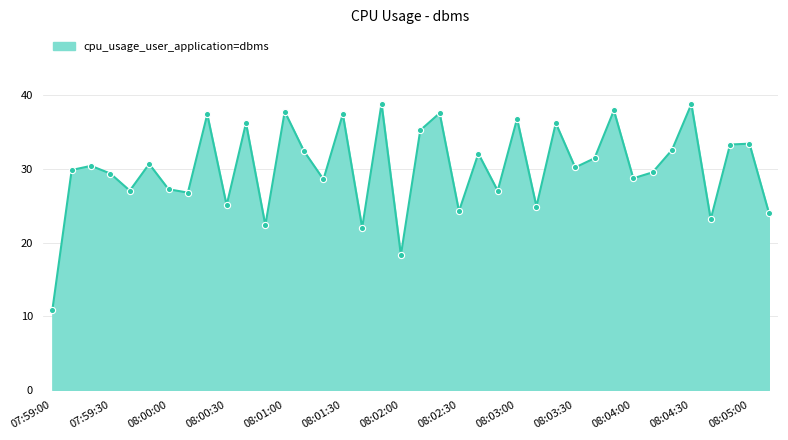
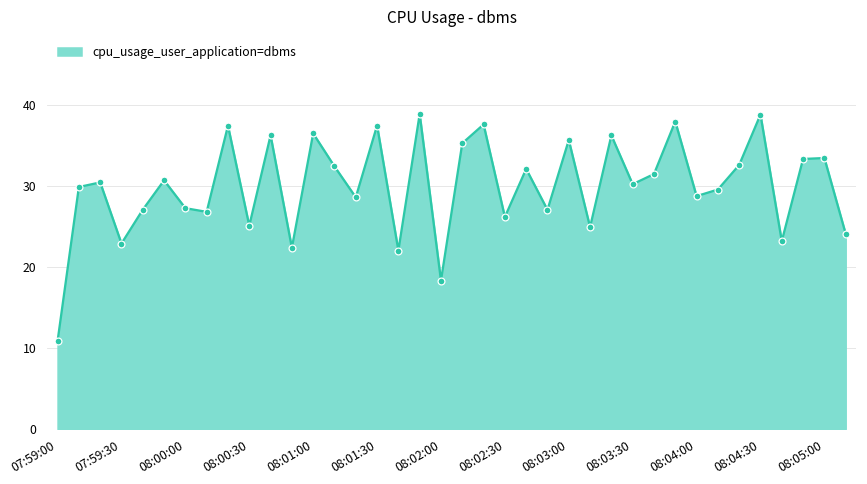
  {
    "07:59:00": 11,
-   "07:59:30": 29,
+   "07:59:30": 23,
    "08:00:00": 27,
    "08:00:30": 25,
-   "08:01:00": 38,
+   "08:01:00": 36,
    "08:01:30": 37,
    "08:02:00": 18,
-   "08:02:30": 24,
-   "08:03:00": 37,
+   "08:02:30": 26,
+   "08:03:00": 36,
    "08:03:30": 30,
    "08:04:00": 29,
    "08:04:30": 39,
    "08:05:00": 33
  }
